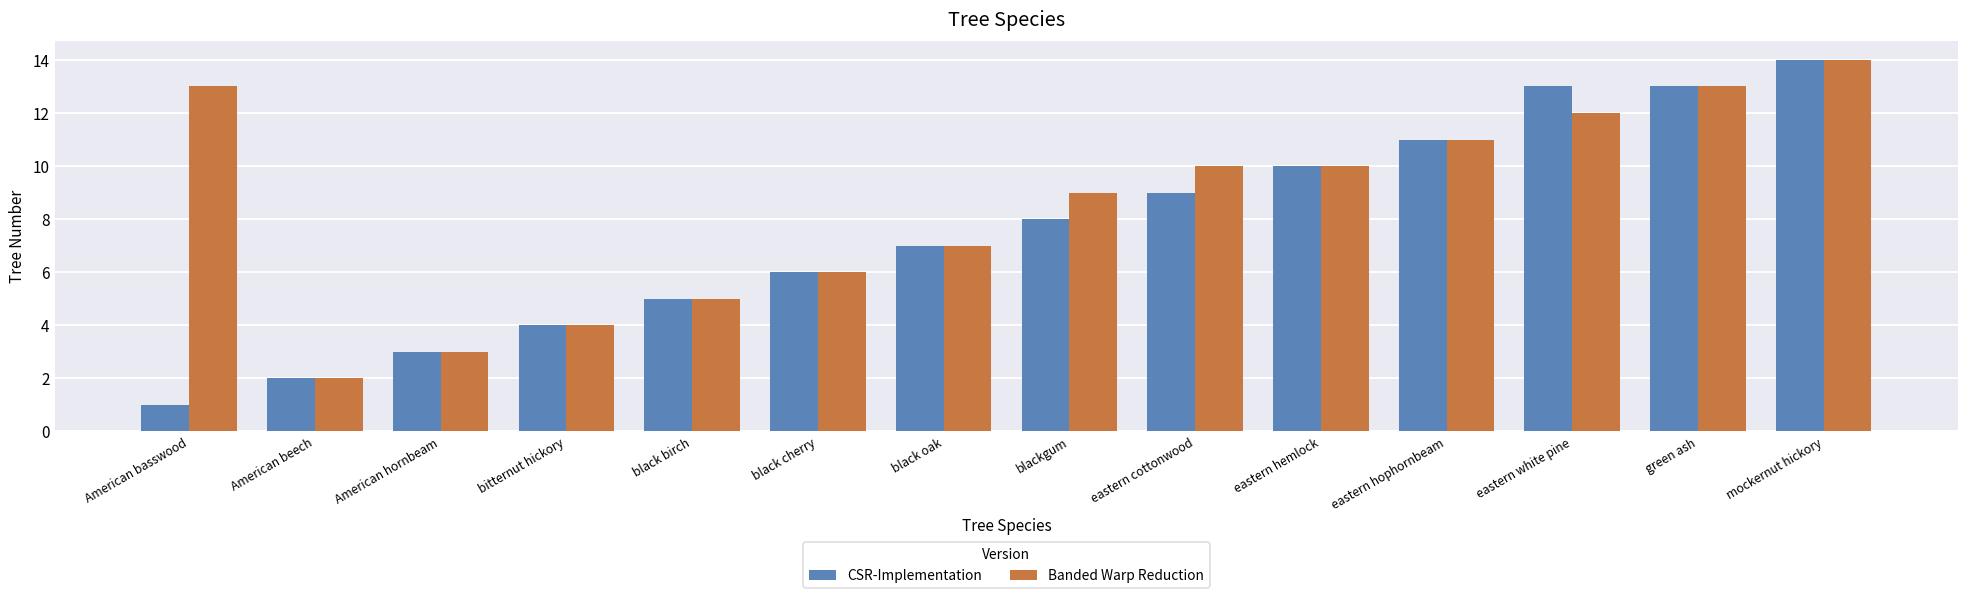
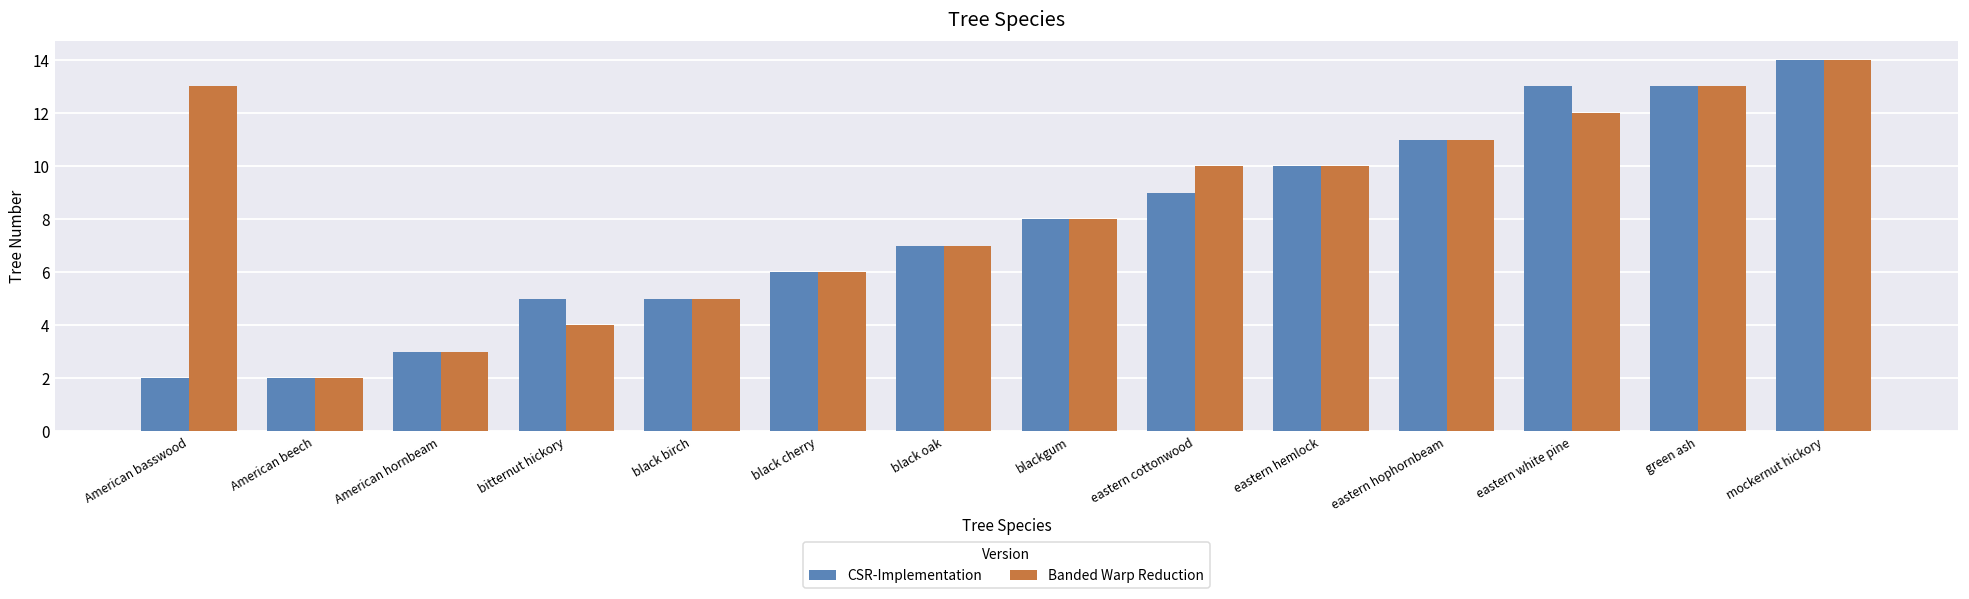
  {
    "CSR-Implementation": {
-     "American basswood": 1,
+     "American basswood": 2,
      "American beech": 2,
      "American hornbeam": 3,
-     "bitternut hickory": 4,
+     "bitternut hickory": 5,
      "black birch": 5,
      "black cherry": 6,
      "black oak": 7,
      "blackgum": 8,
      "eastern cottonwood": 9,
      "eastern hemlock": 10,
      "eastern hophornbeam": 11,
      "eastern white pine": 13,
      "green ash": 13,
      "mockernut hickory": 14
    },
    "Banded Warp Reduction": {
      "American basswood": 13,
      "American beech": 2,
      "American hornbeam": 3,
      "bitternut hickory": 4,
      "black birch": 5,
      "black cherry": 6,
      "black oak": 7,
-     "blackgum": 9,
+     "blackgum": 8,
      "eastern cottonwood": 10,
      "eastern hemlock": 10,
      "eastern hophornbeam": 11,
      "eastern white pine": 12,
      "green ash": 13,
      "mockernut hickory": 14
    }
  }
